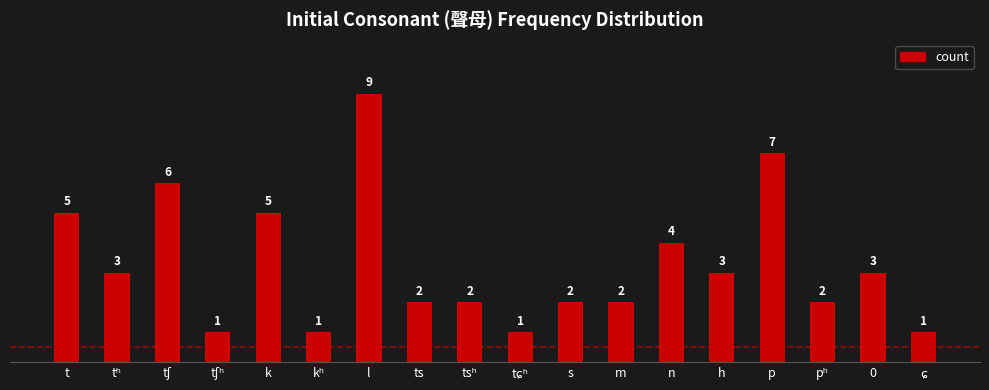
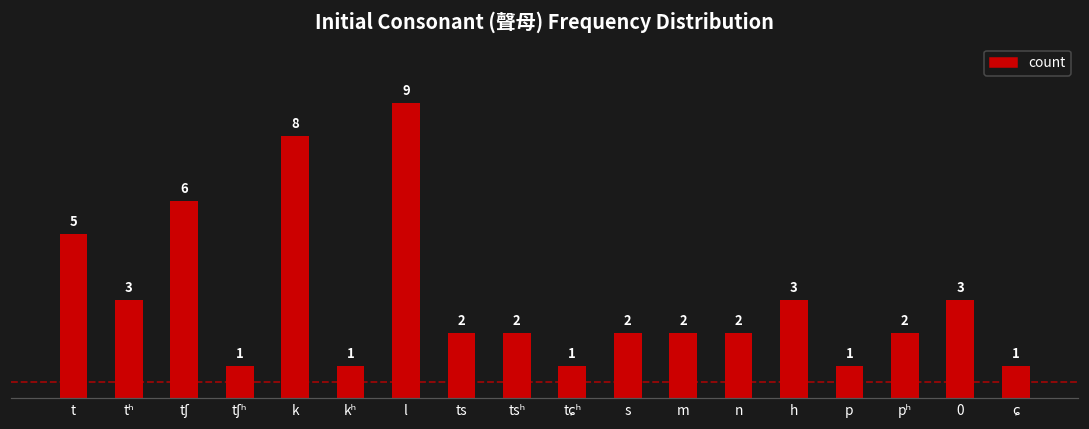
  {
    "t": 5,
    "tʰ": 3,
    "tʃ": 6,
    "tʃʰ": 1,
-   "k": 5,
+   "k": 8,
    "kʰ": 1,
    "l": 9,
    "ts": 2,
    "tsʰ": 2,
    "tɕʰ": 1,
    "s": 2,
    "m": 2,
-   "n": 4,
+   "n": 2,
    "h": 3,
-   "p": 7,
+   "p": 1,
    "pʰ": 2,
    "0": 3,
    "ɕ": 1
  }
